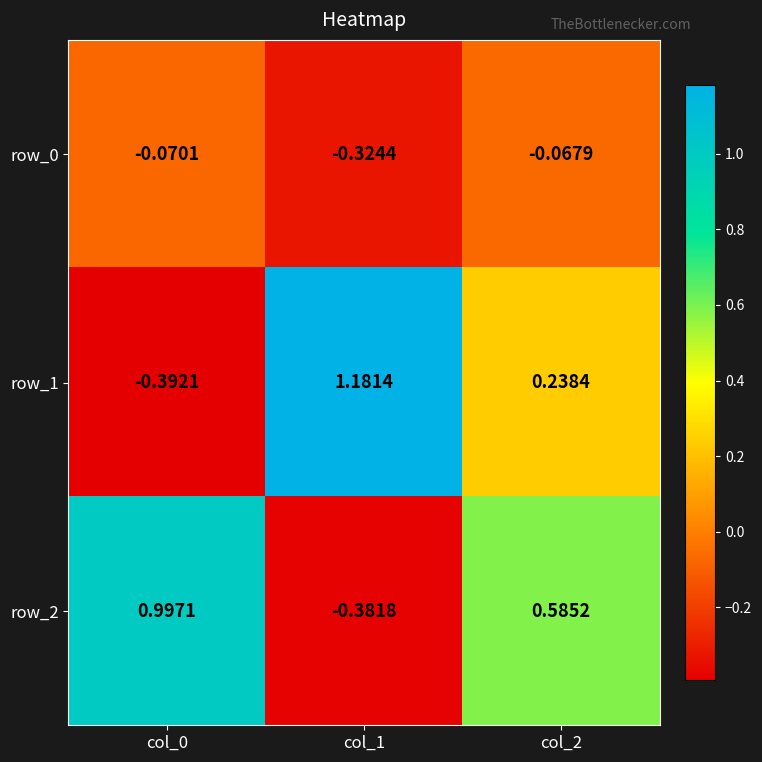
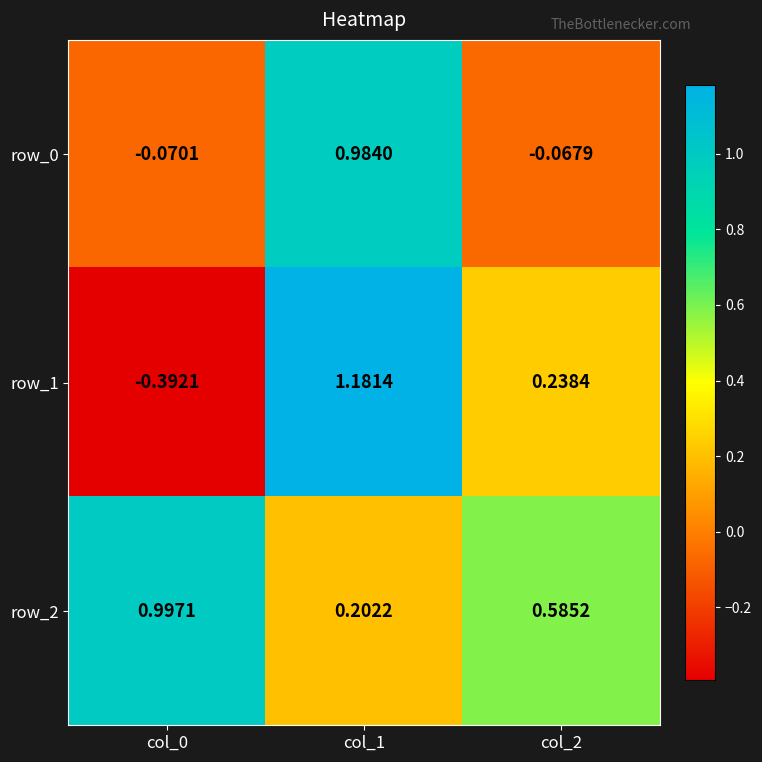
  {
    "row_0": {
      "col_0": -0.0701,
-     "col_1": -0.3244,
+     "col_1": 0.9840,
      "col_2": -0.0679
    },
    "row_1": {
      "col_0": -0.3921,
      "col_1": 1.1814,
      "col_2": 0.2384
    },
    "row_2": {
      "col_0": 0.9971,
-     "col_1": -0.3818,
+     "col_1": 0.2022,
      "col_2": 0.5852
    }
  }
